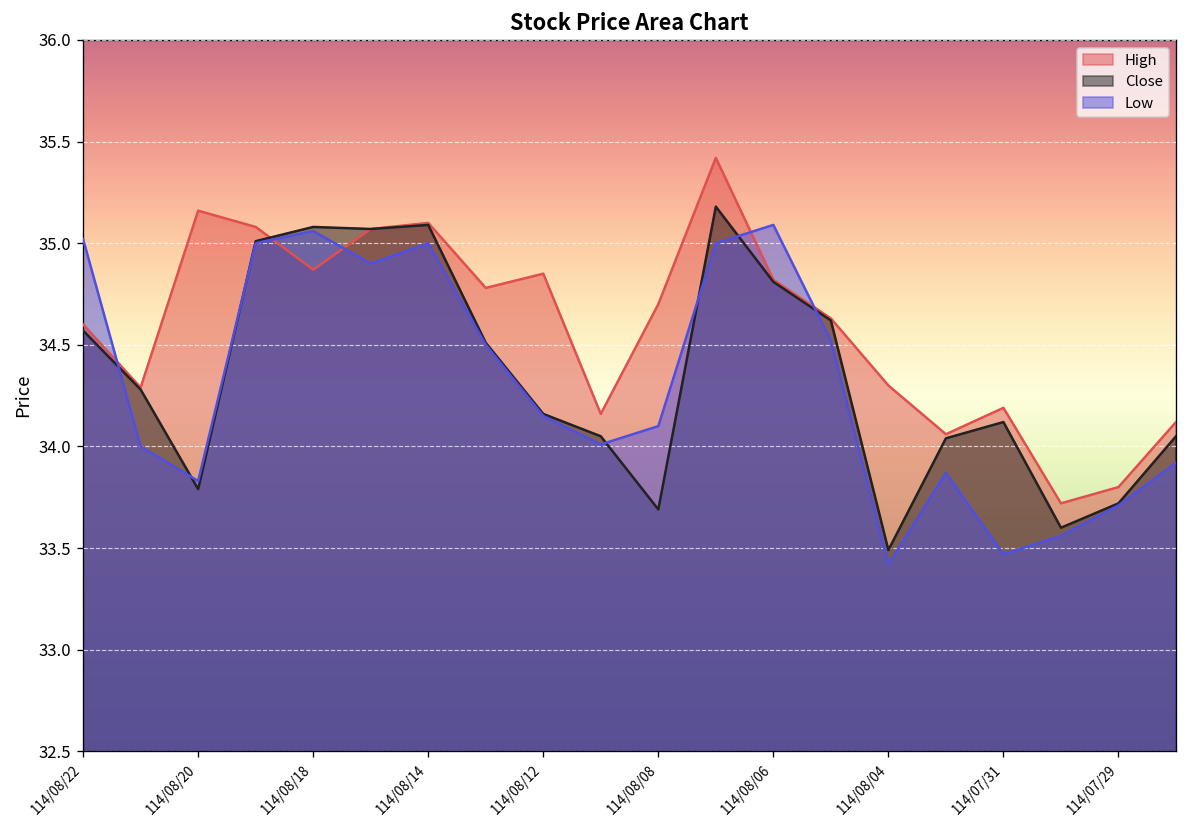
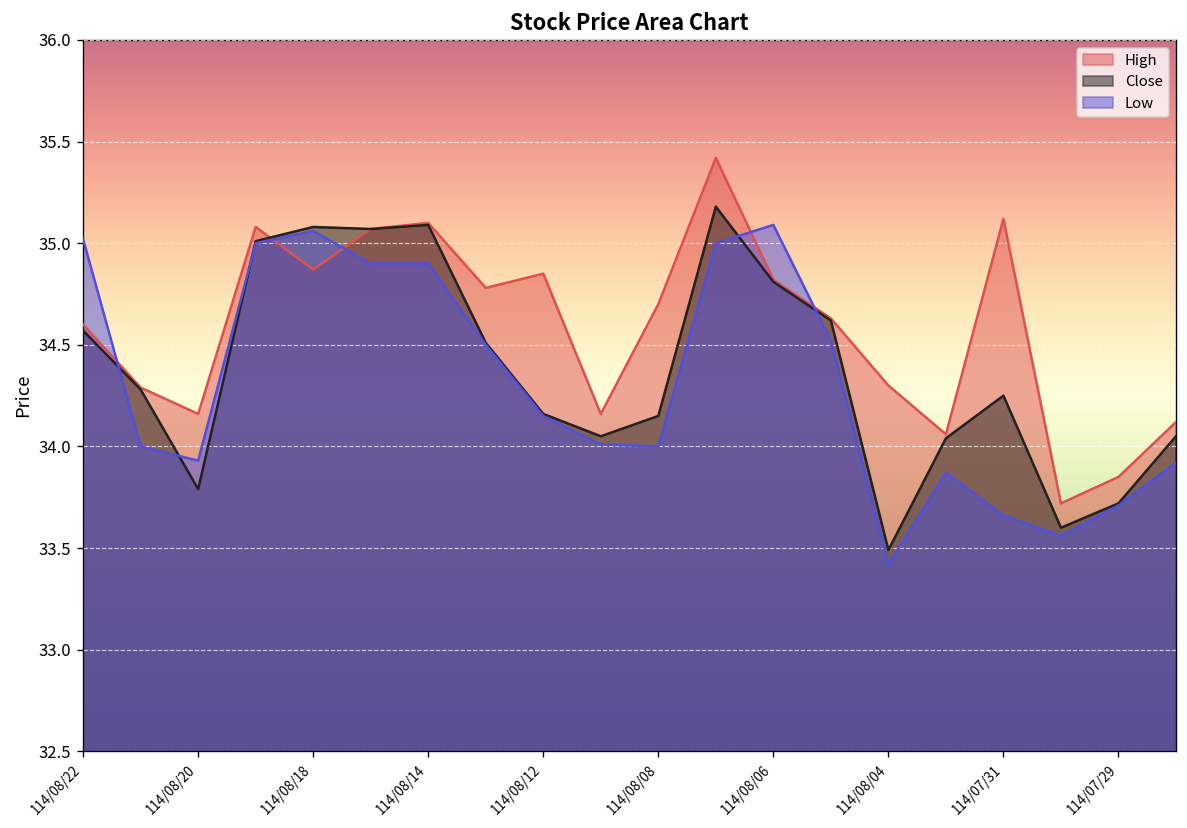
  {
    "High": {
      "114/08/22": 34.60,
-     "114/08/20": 35.16,
+     "114/08/20": 34.16,
      "114/08/18": 34.87,
      "114/08/12": 34.85,
      "114/08/08": 34.70,
      "114/08/04": 34.30,
-     "114/07/31": 34.19,
-     "114/07/29": 33.80
+     "114/07/31": 35.12,
+     "114/07/29": 33.85
    },
    "Close": {
      "114/08/22": 34.57,
      "114/08/20": 33.79,
      "114/08/18": 35.08,
-     "114/08/08": 33.69,
+     "114/08/08": 34.15,
      "114/08/04": 33.49,
-     "114/07/31": 34.12
+     "114/07/31": 34.25
    },
    "Low": {
      "114/08/22": 35.02,
-     "114/08/20": 33.83,
+     "114/08/20": 33.93,
      "114/08/18": 35.06,
-     "114/08/14": 35.0,
-     "114/08/08": 34.1,
+     "114/08/14": 34.9,
+     "114/08/08": 34.0,
      "114/08/06": 35.09,
      "114/08/04": 33.42,
-     "114/07/31": 33.47
+     "114/07/31": 33.66
    }
  }
